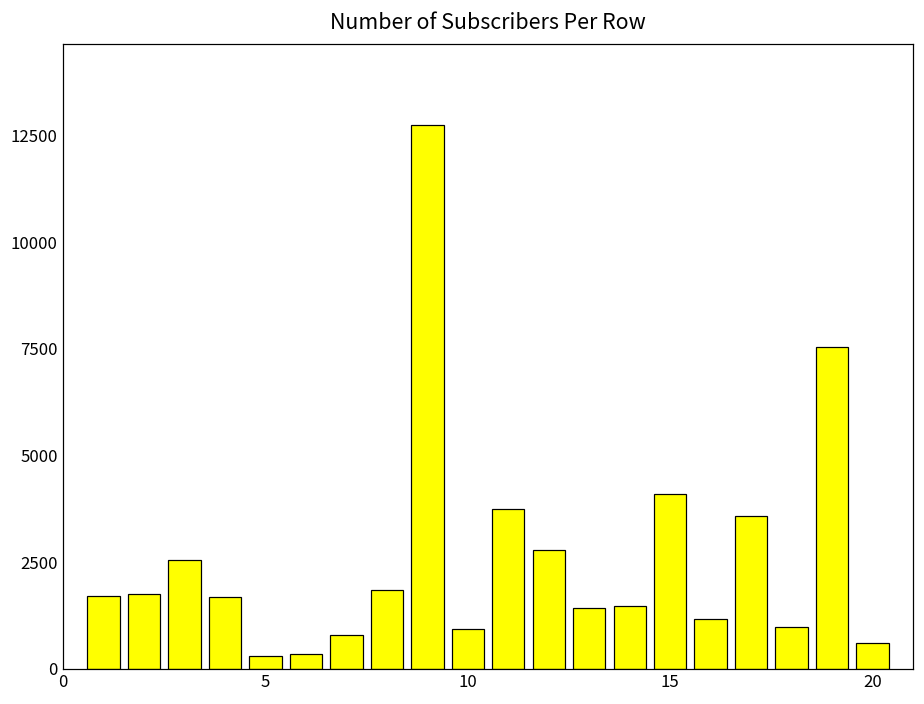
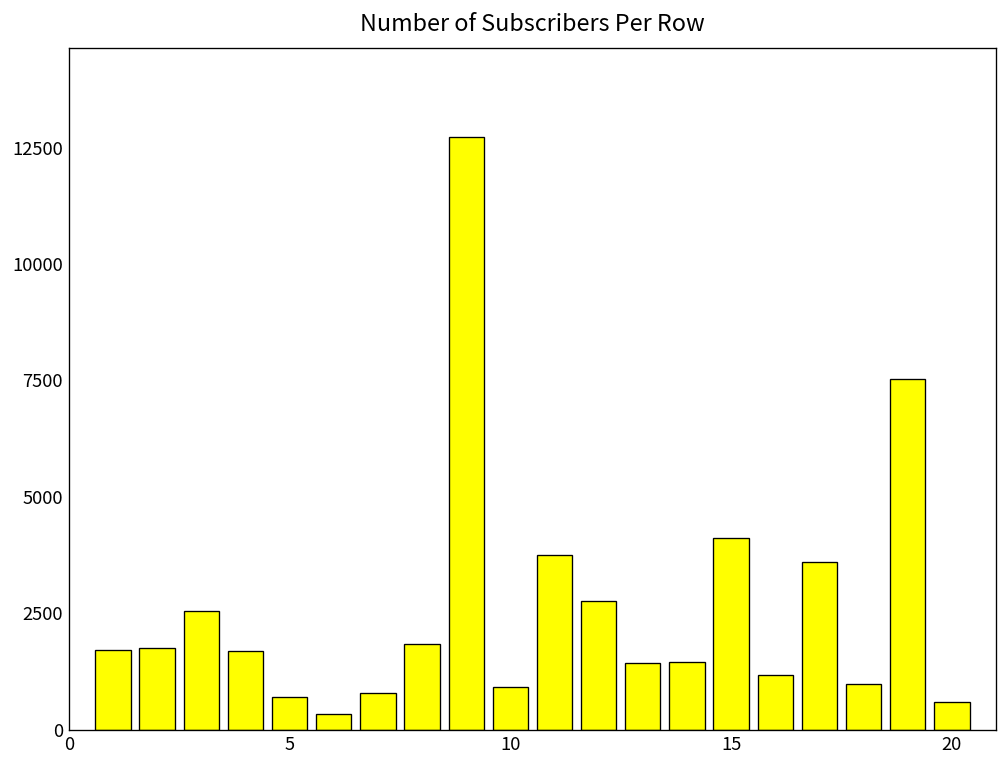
  {
-   "5": 300,
+   "5": 700,
    "10": 900,
    "15": 4100,
    "20": 600
  }
